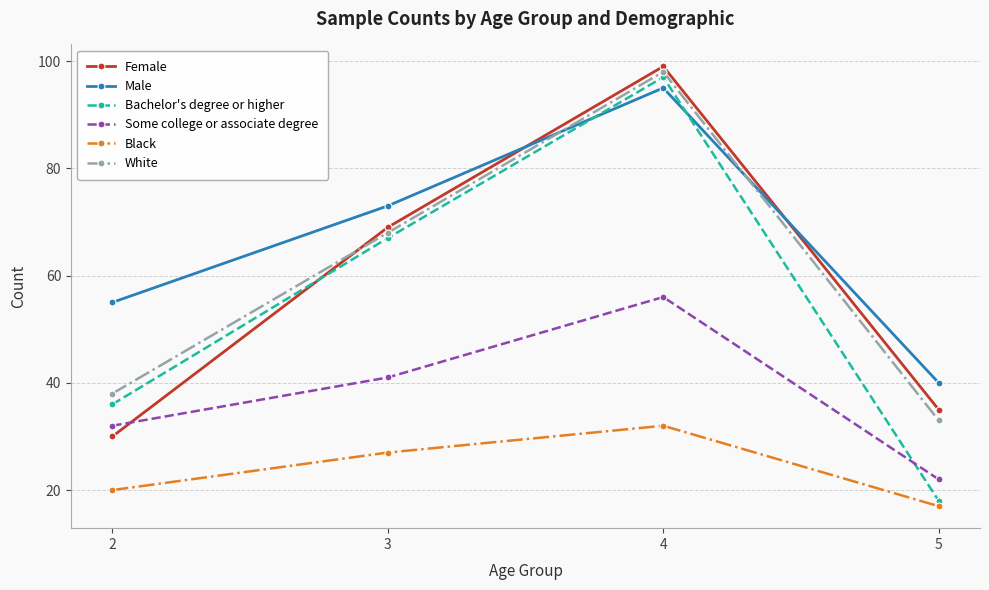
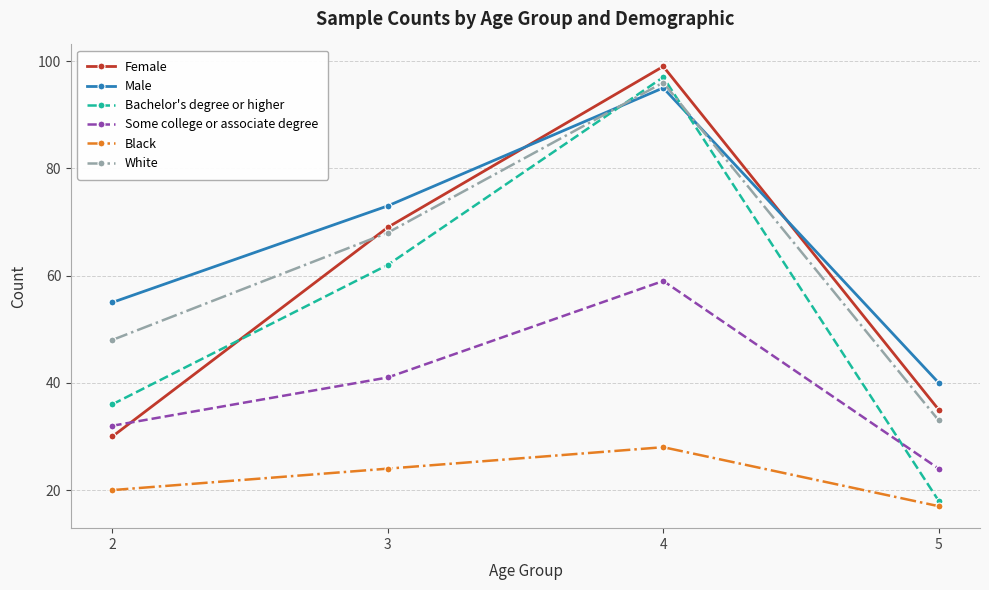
  {
    "Female": {
      "2": 30,
      "3": 69,
      "4": 99,
      "5": 35
    },
    "Male": {
      "2": 55,
      "3": 73,
      "4": 95,
      "5": 40
    },
    "Bachelor's degree or higher": {
      "2": 36,
-     "3": 67,
+     "3": 62,
      "4": 97,
      "5": 18
    },
    "Some college or associate degree": {
      "2": 32,
      "3": 41,
-     "4": 56,
-     "5": 22
+     "4": 59,
+     "5": 24
    },
    "Black": {
      "2": 20,
-     "3": 27,
-     "4": 32,
+     "3": 24,
+     "4": 28,
      "5": 17
    },
    "White": {
-     "2": 38,
+     "2": 48,
      "3": 68,
-     "4": 98,
+     "4": 96,
      "5": 33
    }
  }
